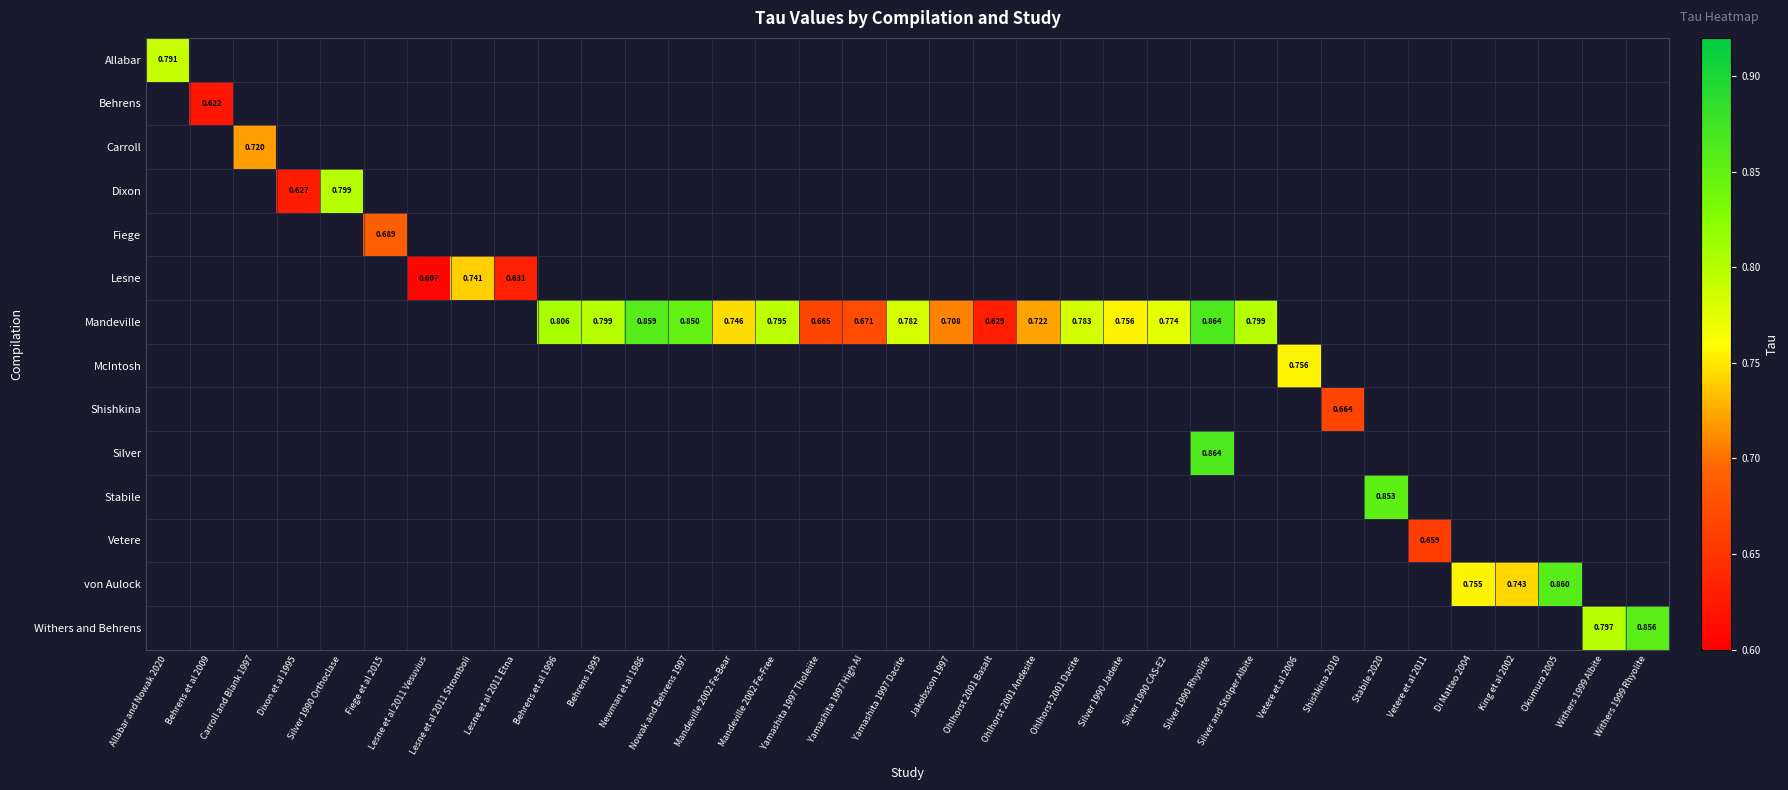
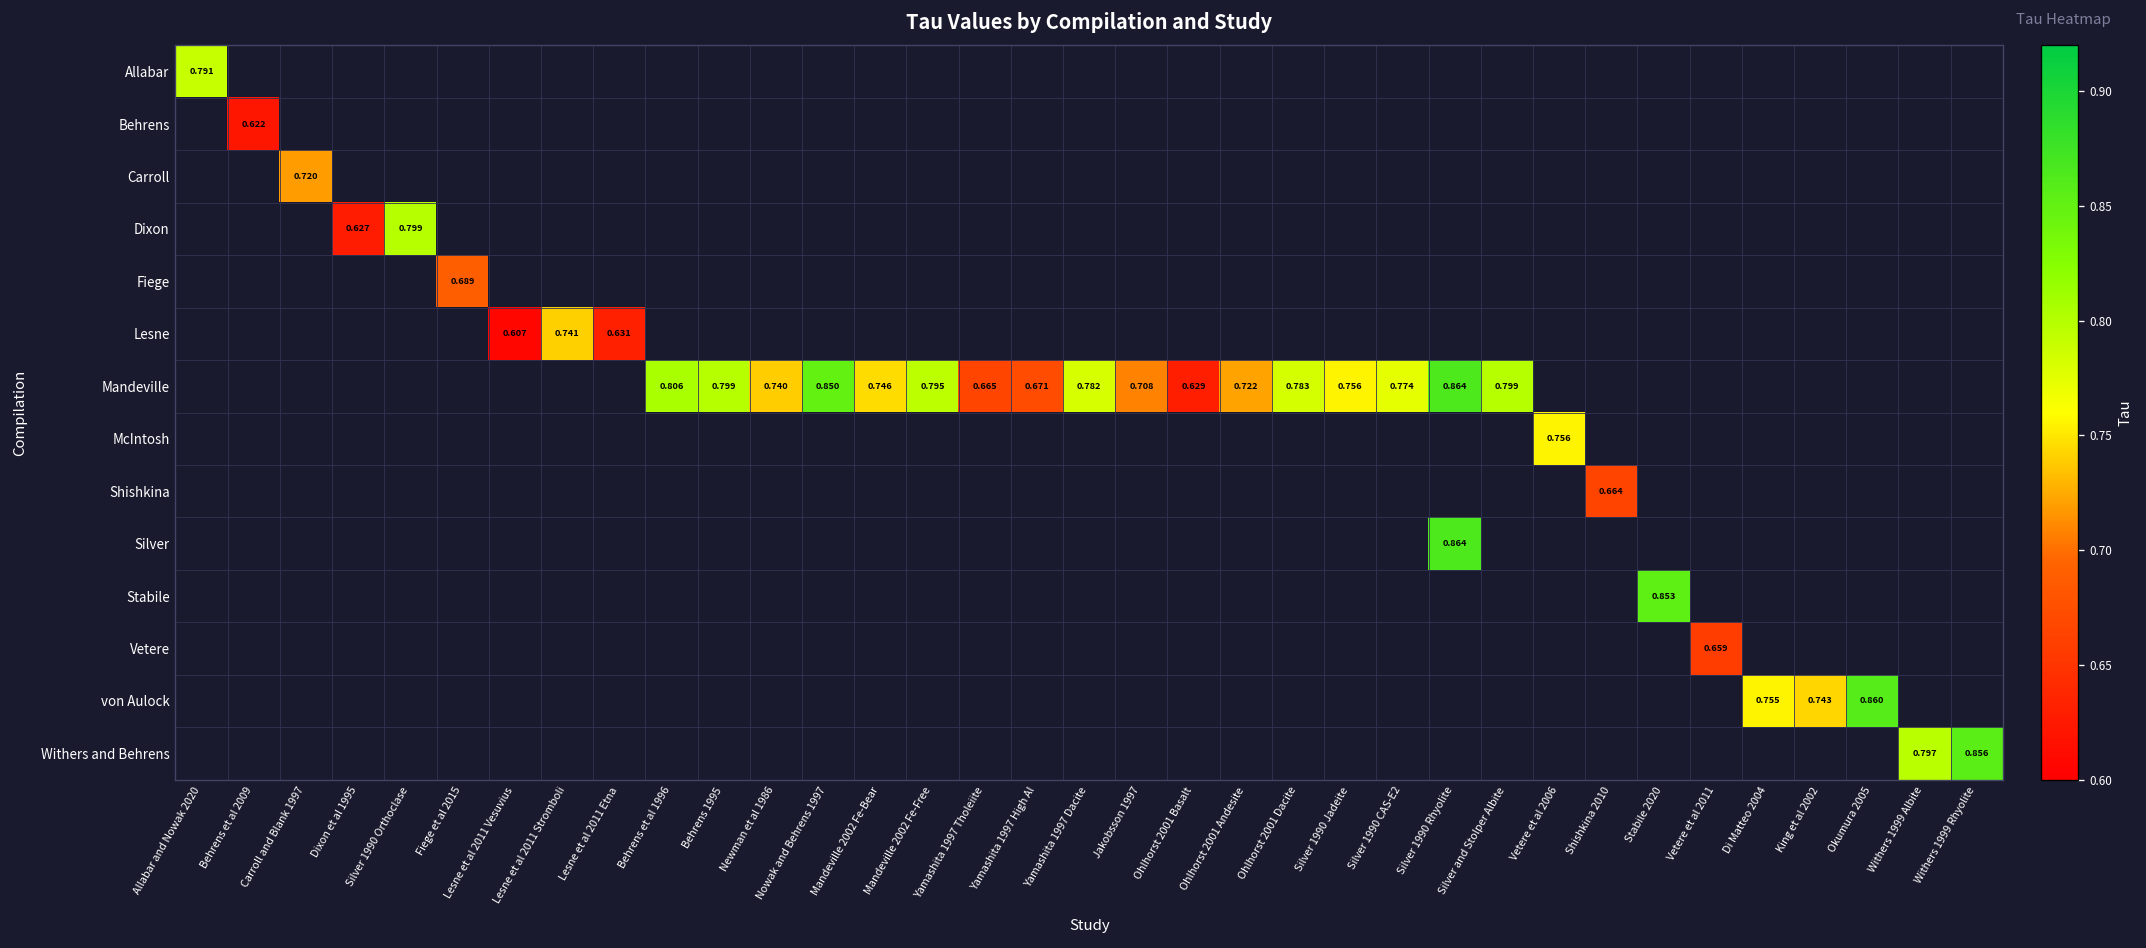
  {
    "Allabar": {
      "Allabar and Nowak 2020": 0.791
    },
    "Behrens": {
      "Behrens et al 2009": 0.622
    },
    "Carroll": {
      "Carroll and Blank 1997": 0.720
    },
    "Dixon": {
      "Dixon et al 1995": 0.627,
      "Silver 1990 Orthoclase": 0.799
    },
    "Fiege": {
      "Fiege et al 2015": 0.689
    },
    "Lesne": {
      "Lesne et al 2011 Vesuvius": 0.607,
      "Lesne et al 2011 Stromboli": 0.741,
      "Lesne et al 2011 Etna": 0.631
    },
    "Mandeville": {
      "Behrens et al 1996": 0.806,
      "Behrens 1995": 0.799,
-     "Newman et al 1986": 0.859,
+     "Newman et al 1986": 0.740,
      "Nowak and Behrens 1997": 0.850,
      "Mandeville 2002 Fe-Bear": 0.746,
      "Mandeville 2002 Fe-Free": 0.795,
      "Yamashita 1997 Tholeiite": 0.665,
      "Yamashita 1997 High Al": 0.671,
      "Yamashita 1997 Dacite": 0.782,
      "Jakobsson 1997": 0.708,
      "Ohlhorst 2001 Basalt": 0.629,
      "Ohlhorst 2001 Andesite": 0.722,
      "Ohlhorst 2001 Dacite": 0.783,
      "Silver 1990 Jadeite": 0.756,
      "Silver 1990 CAS-E2": 0.774,
      "Silver 1990 Rhyolite": 0.864,
      "Silver and Stolper Albite": 0.799
    },
    "McIntosh": {
      "Vetere et al 2006": 0.756
    },
    "Shishkina": {
      "Shishkina 2010": 0.664
    },
    "Silver": {
      "Silver 1990 Rhyolite": 0.864
    },
    "Stabile": {
      "Stabile 2020": 0.853
    },
    "Vetere": {
      "Vetere et al 2011": 0.659
    },
    "von Aulock": {
      "Di Matteo 2004": 0.755,
      "King et al 2002": 0.743,
      "Okumura 2005": 0.860
    },
    "Withers and Behrens": {
      "Withers 1999 Albite": 0.797,
      "Withers 1999 Rhyolite": 0.856
    }
  }
